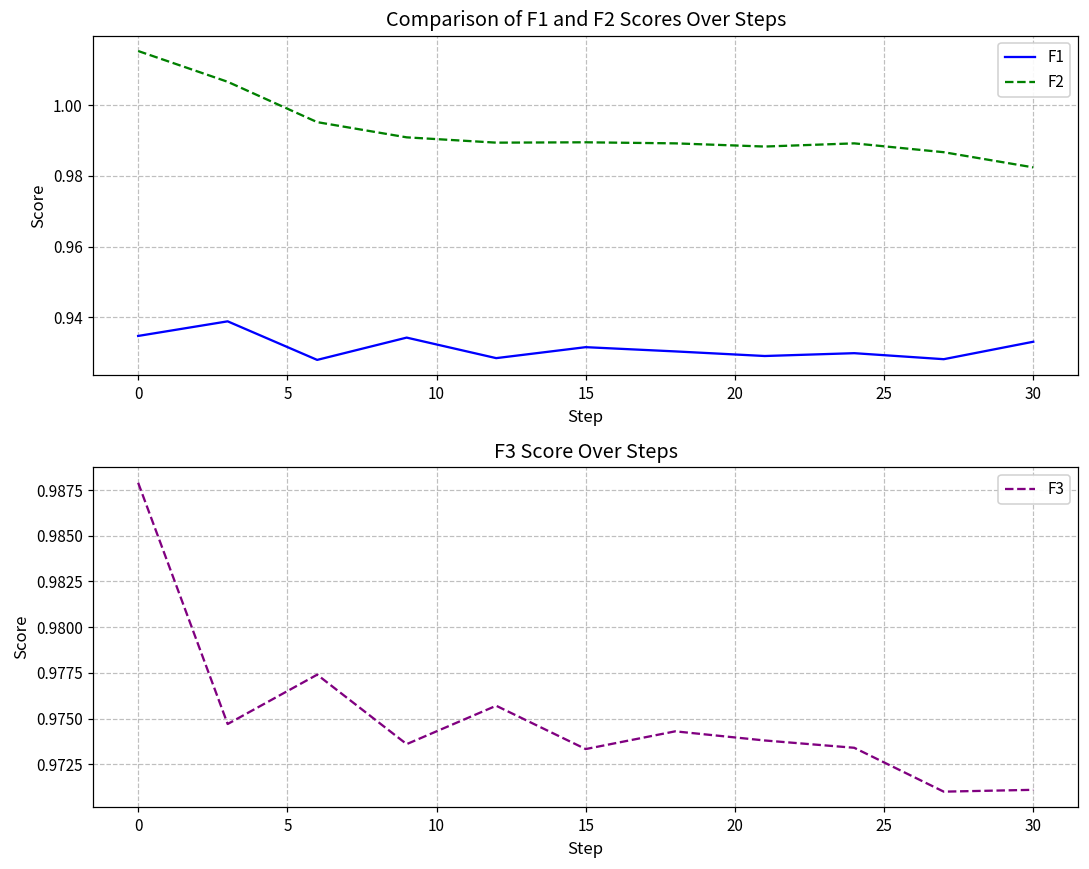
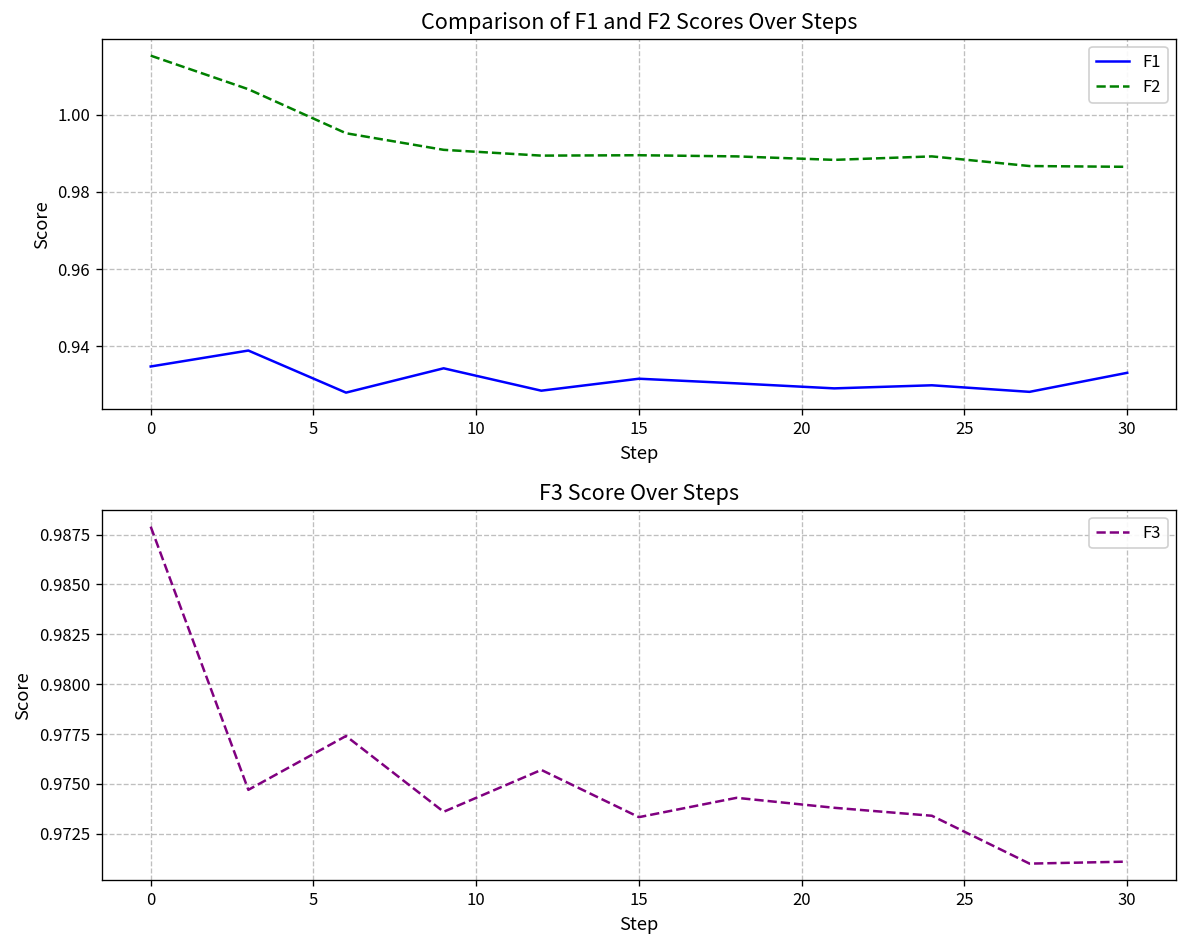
  {
    "Comparison of F1 and F2 Scores Over Steps": {
      "F1": {
        "0": 0.935,
        "15": 0.932,
        "30": 0.933
      },
      "F2": {
        "0": 1.015,
        "15": 0.989,
-       "30": 0.982
+       "30": 0.987
      }
    },
    "F3 Score Over Steps": {
      "0": 0.9879,
      "15": 0.9733,
      "30": 0.9711
    }
  }
